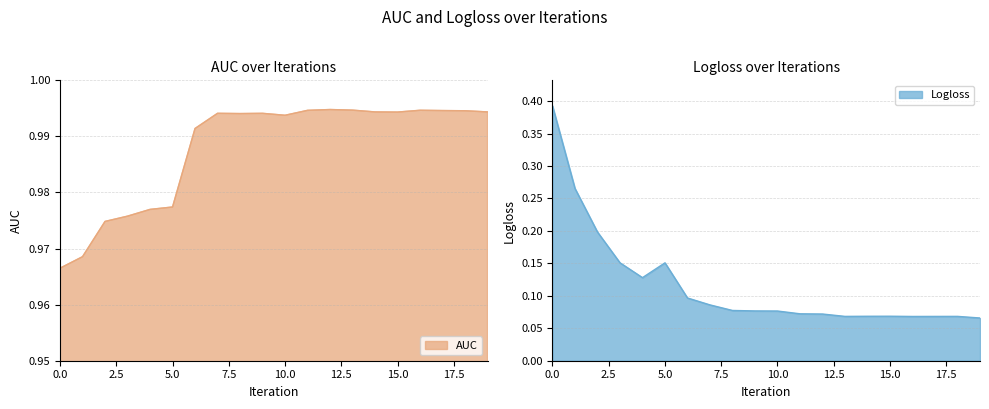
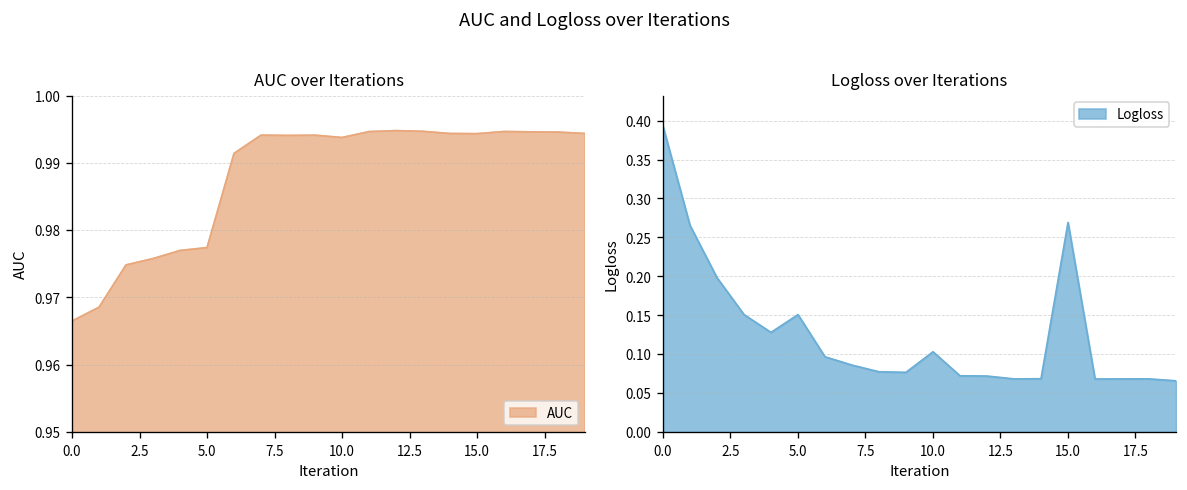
  {
    "AUC over Iterations": {
      "0.0": 0.966,
      "5.0": 0.977,
      "10.0": 0.994,
      "15.0": 0.994
    },
    "Logloss over Iterations": {
      "0.0": 0.39,
      "5.0": 0.15,
-     "10.0": 0.08,
-     "15.0": 0.07
+     "10.0": 0.10,
+     "15.0": 0.27
    }
  }
